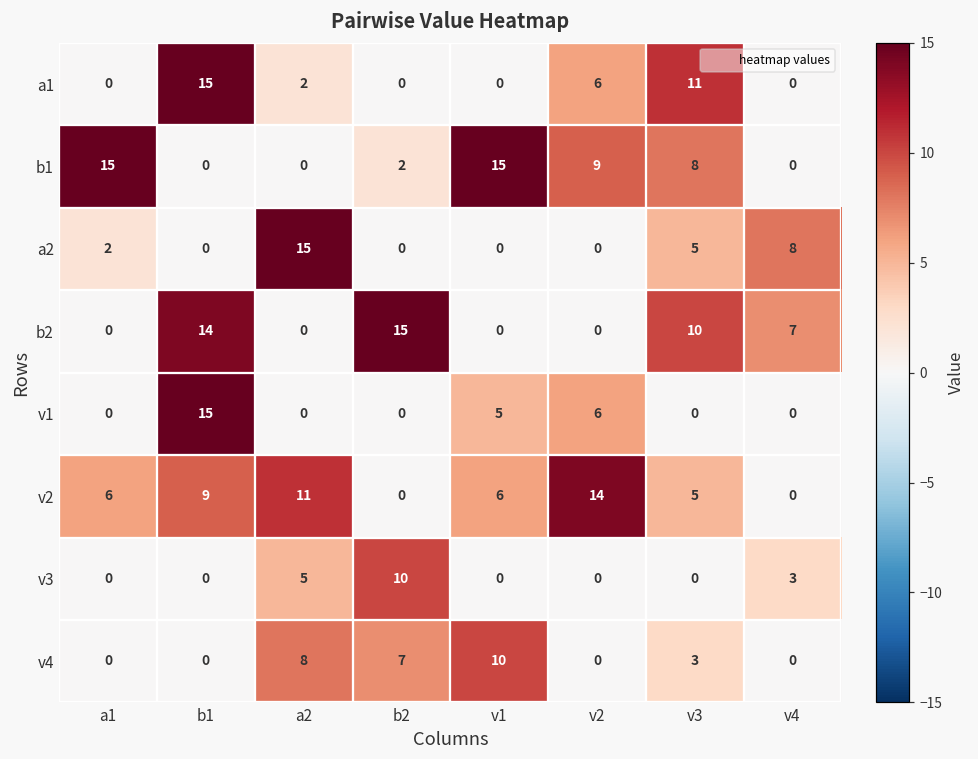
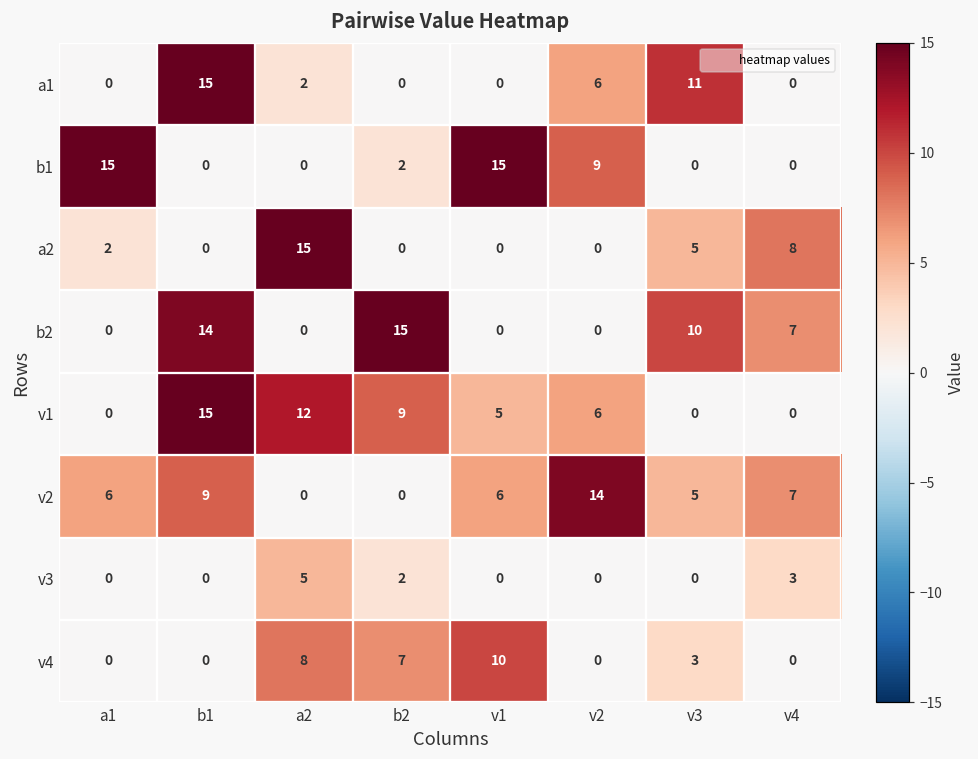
  {
    "a1": {
      "a1": 0,
      "b1": 15,
      "a2": 2,
      "b2": 0,
      "v1": 0,
      "v2": 6,
      "v3": 11,
      "v4": 0
    },
    "b1": {
      "a1": 15,
      "b1": 0,
      "a2": 0,
      "b2": 2,
      "v1": 15,
      "v2": 9,
-     "v3": 8,
+     "v3": 0,
      "v4": 0
    },
    "a2": {
      "a1": 2,
      "b1": 0,
      "a2": 15,
      "b2": 0,
      "v1": 0,
      "v2": 0,
      "v3": 5,
      "v4": 8
    },
    "b2": {
      "a1": 0,
      "b1": 14,
      "a2": 0,
      "b2": 15,
      "v1": 0,
      "v2": 0,
      "v3": 10,
      "v4": 7
    },
    "v1": {
      "a1": 0,
      "b1": 15,
-     "a2": 0,
-     "b2": 0,
+     "a2": 12,
+     "b2": 9,
      "v1": 5,
      "v2": 6,
      "v3": 0,
      "v4": 0
    },
    "v2": {
      "a1": 6,
      "b1": 9,
-     "a2": 11,
+     "a2": 0,
      "b2": 0,
      "v1": 6,
      "v2": 14,
      "v3": 5,
-     "v4": 0
+     "v4": 7
    },
    "v3": {
      "a1": 0,
      "b1": 0,
      "a2": 5,
-     "b2": 10,
+     "b2": 2,
      "v1": 0,
      "v2": 0,
      "v3": 0,
      "v4": 3
    },
    "v4": {
      "a1": 0,
      "b1": 0,
      "a2": 8,
      "b2": 7,
      "v1": 10,
      "v2": 0,
      "v3": 3,
      "v4": 0
    }
  }
